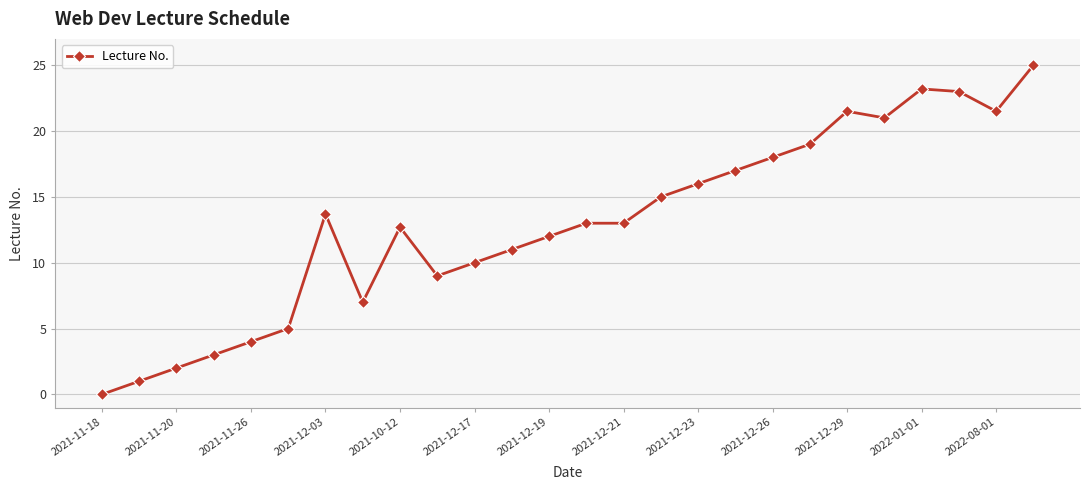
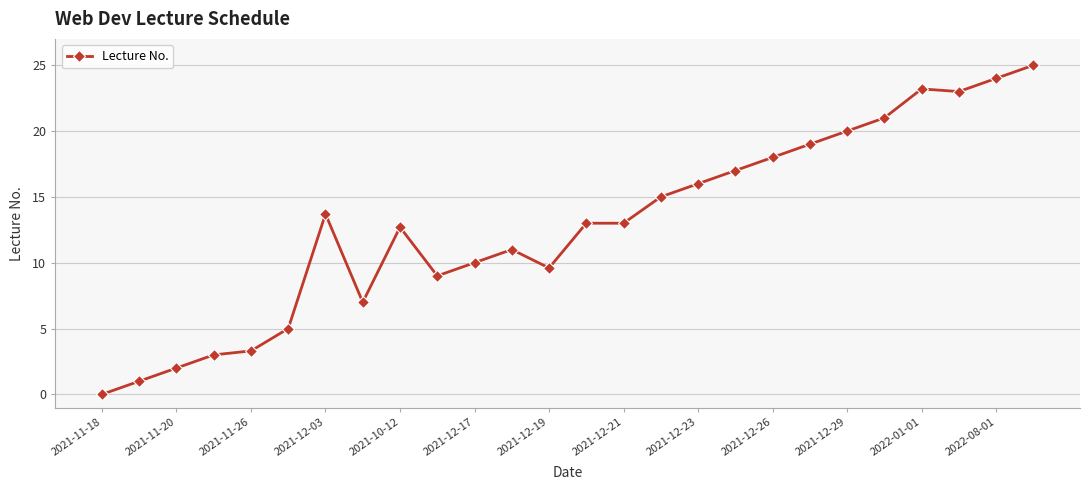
  {
    "2021-11-18": 0.0,
    "2021-11-20": 2.0,
-   "2021-11-26": 4.0,
+   "2021-11-26": 3.3,
    "2021-12-03": 13.7,
    "2021-10-12": 12.7,
    "2021-12-17": 10.0,
-   "2021-12-19": 12.0,
+   "2021-12-19": 9.6,
    "2021-12-21": 13.0,
    "2021-12-23": 16.0,
    "2021-12-26": 18.0,
-   "2021-12-29": 21.5,
+   "2021-12-29": 20.0,
    "2022-01-01": 23.2,
-   "2022-08-01": 21.5
+   "2022-08-01": 24.0
  }
